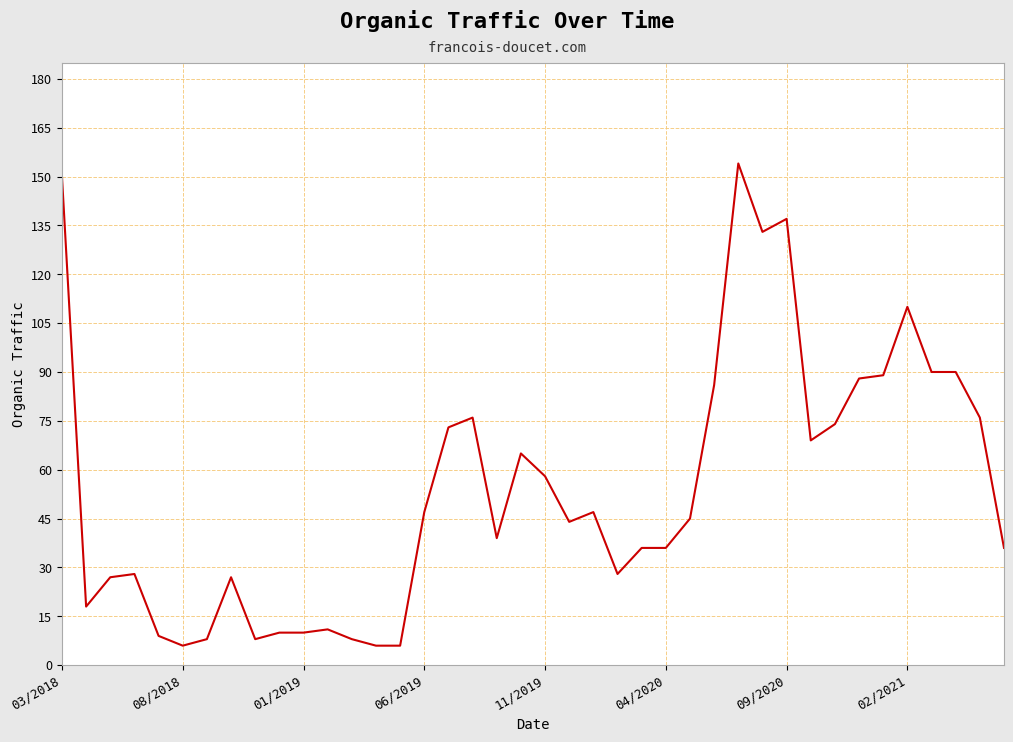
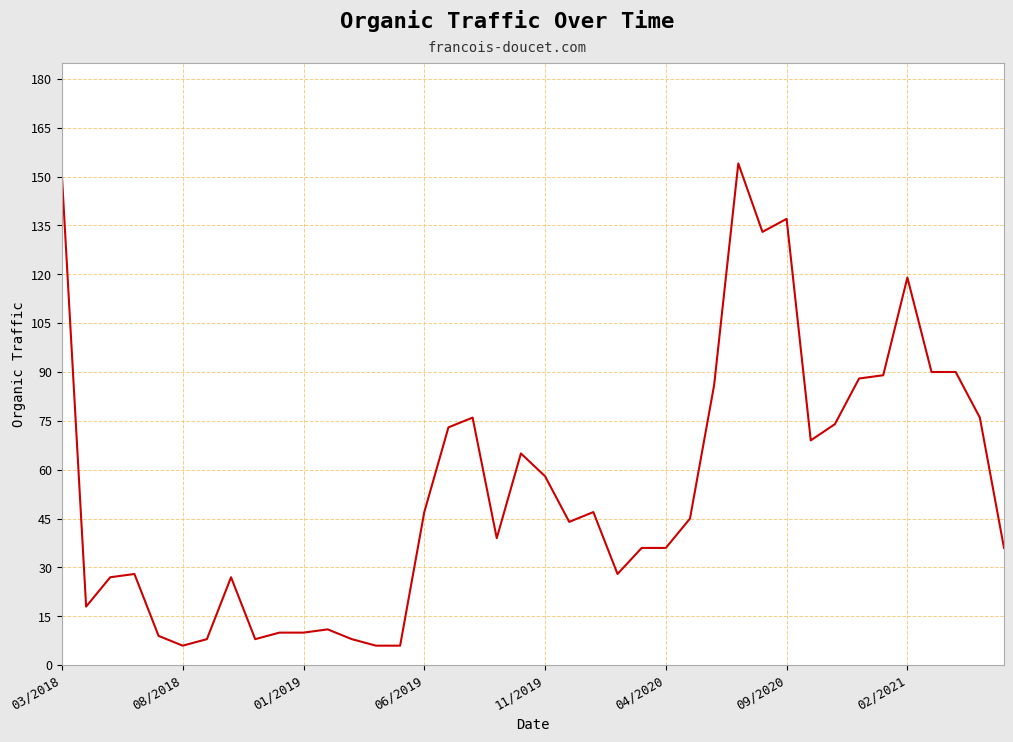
  {
    "03/2018": 150,
    "08/2018": 6,
    "01/2019": 10,
    "06/2019": 47,
    "11/2019": 58,
    "04/2020": 36,
    "09/2020": 137,
-   "02/2021": 110
+   "02/2021": 119
  }
